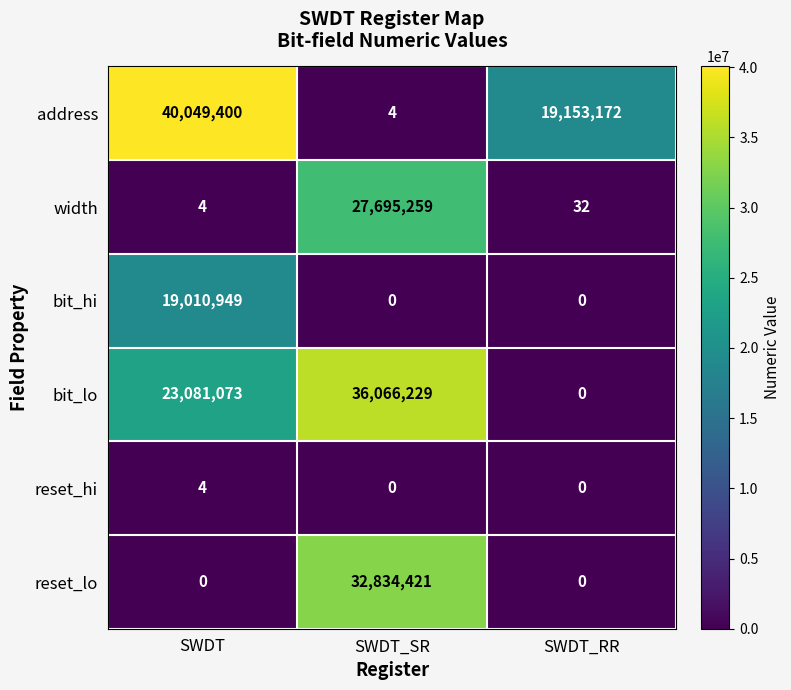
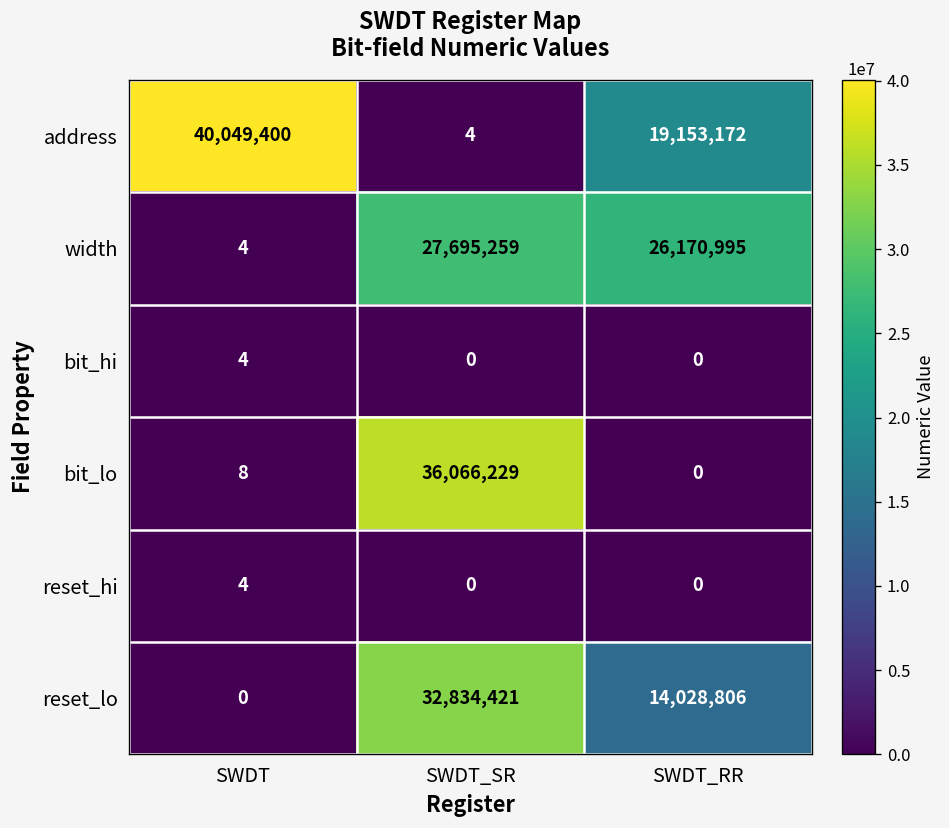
  {
    "address": {
      "SWDT": "40,049,400",
      "SWDT_SR": "4",
      "SWDT_RR": "19,153,172"
    },
    "width": {
      "SWDT": "4",
      "SWDT_SR": "27,695,259",
-     "SWDT_RR": "32"
+     "SWDT_RR": "26,170,995"
    },
    "bit_hi": {
-     "SWDT": "19,010,949",
+     "SWDT": "4",
      "SWDT_SR": "0",
      "SWDT_RR": "0"
    },
    "bit_lo": {
-     "SWDT": "23,081,073",
+     "SWDT": "8",
      "SWDT_SR": "36,066,229",
      "SWDT_RR": "0"
    },
    "reset_hi": {
      "SWDT": "4",
      "SWDT_SR": "0",
      "SWDT_RR": "0"
    },
    "reset_lo": {
      "SWDT": "0",
      "SWDT_SR": "32,834,421",
-     "SWDT_RR": "0"
+     "SWDT_RR": "14,028,806"
    }
  }
